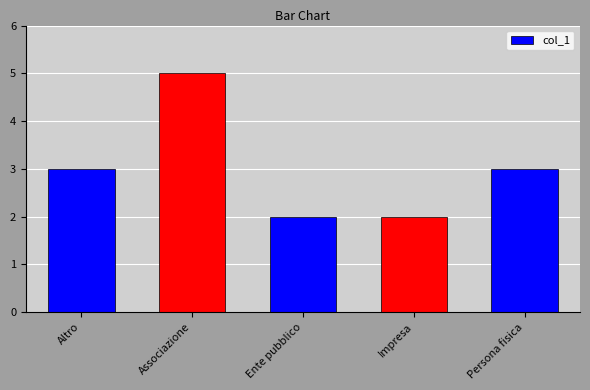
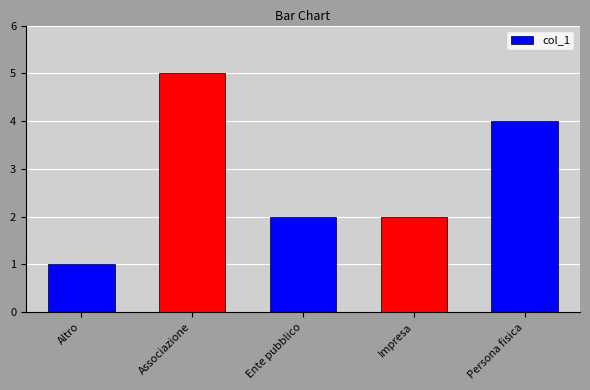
  {
-   "Altro": 3,
+   "Altro": 1,
    "Associazione": 5,
    "Ente pubblico": 2,
    "Impresa": 2,
-   "Persona fisica": 3
+   "Persona fisica": 4
  }
